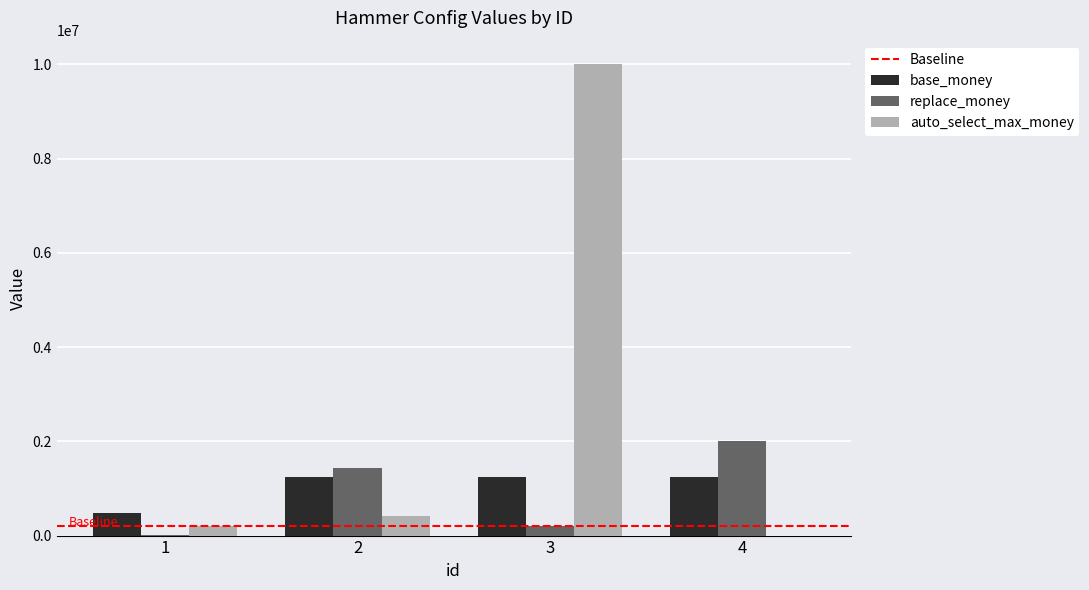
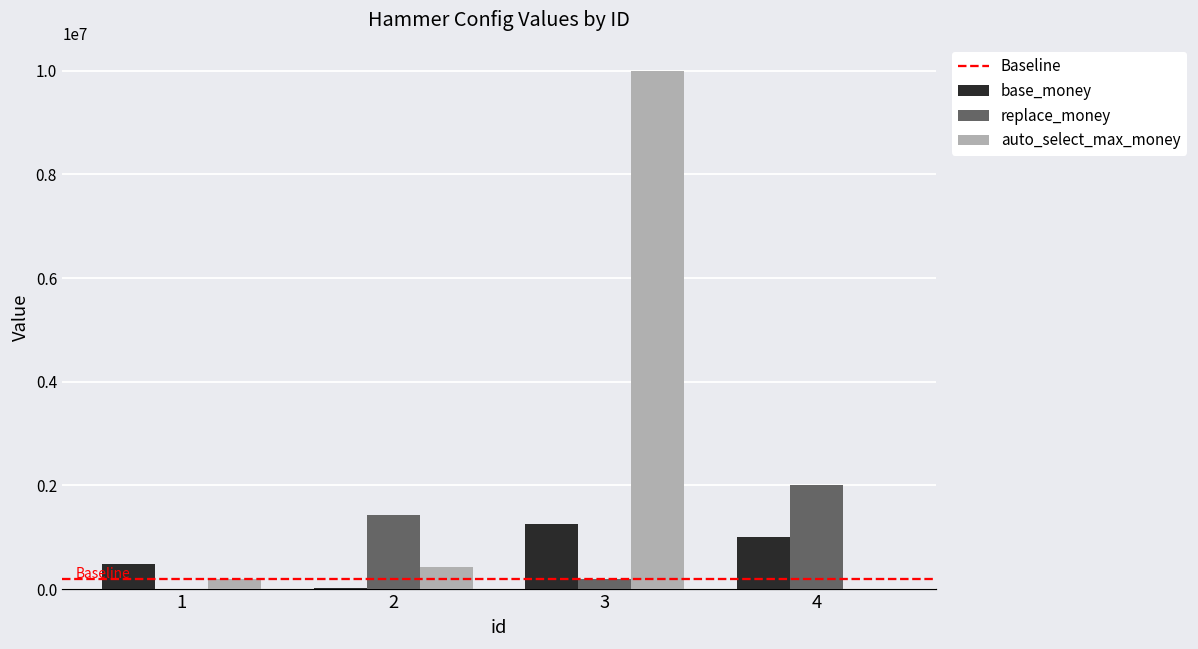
  {
    "base_money": {
      "1": 500000,
-     "2": 1200000,
+     "2": 0,
      "3": 1200000,
-     "4": 1200000
+     "4": 1000000
    },
    "replace_money": {
      "2": 1400000,
      "3": 200000,
      "4": 2000000
    },
    "auto_select_max_money": {
      "1": 200000,
      "2": 400000,
      "3": 10000000
    }
  }
